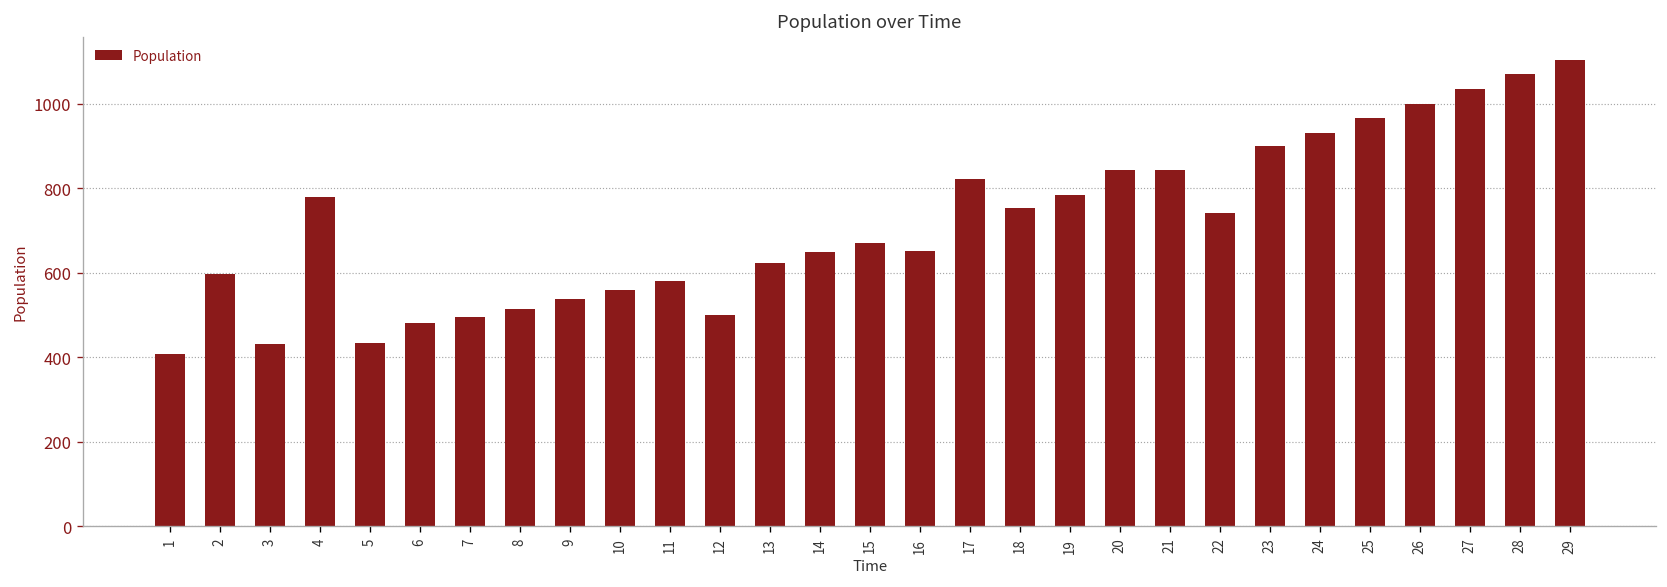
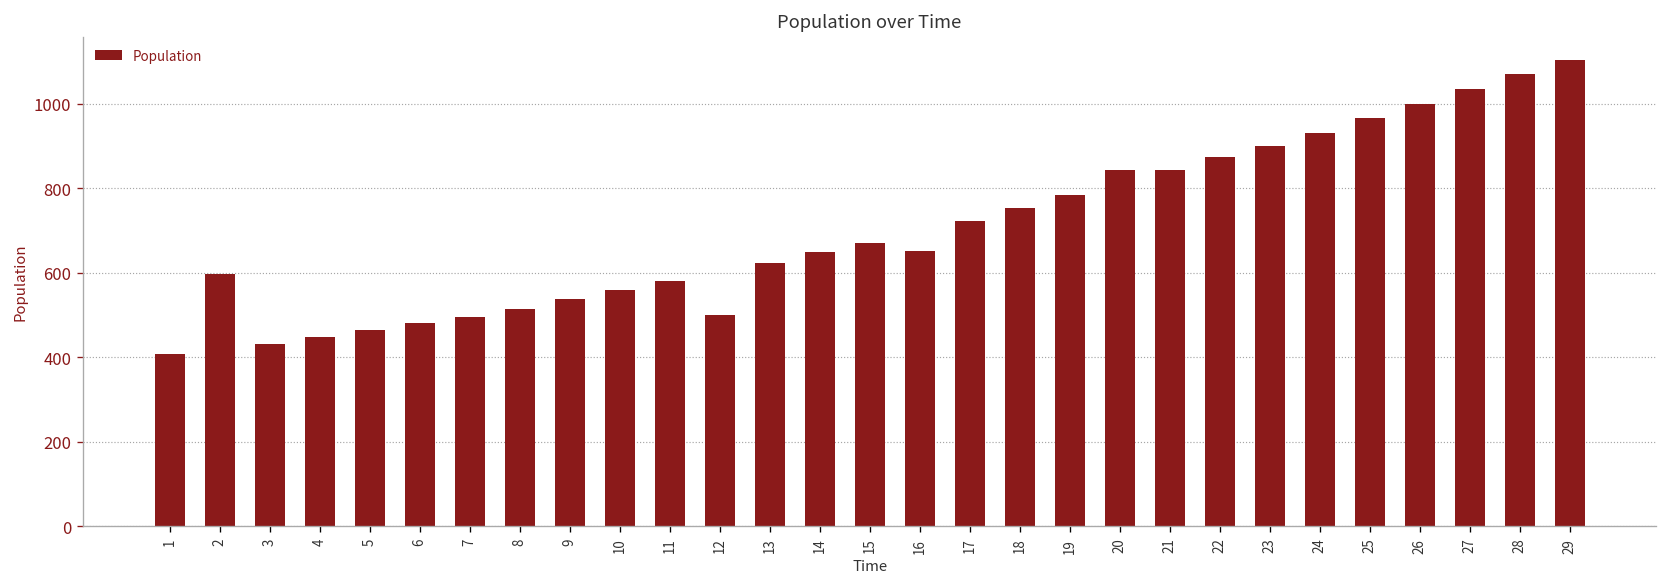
  {
    "1": 410,
    "2": 600,
    "3": 430,
-   "4": 780,
-   "5": 430,
+   "4": 450,
+   "5": 460,
    "6": 480,
    "7": 500,
    "8": 520,
    "9": 540,
    "10": 560,
    "11": 580,
    "12": 500,
    "13": 620,
    "14": 650,
    "15": 670,
    "16": 650,
-   "17": 820,
+   "17": 720,
    "18": 750,
    "19": 790,
    "20": 840,
    "21": 840,
-   "22": 740,
+   "22": 880,
    "23": 900,
    "24": 930,
    "25": 970,
    "26": 1000,
    "27": 1040,
    "28": 1070,
    "29": 1100
  }
